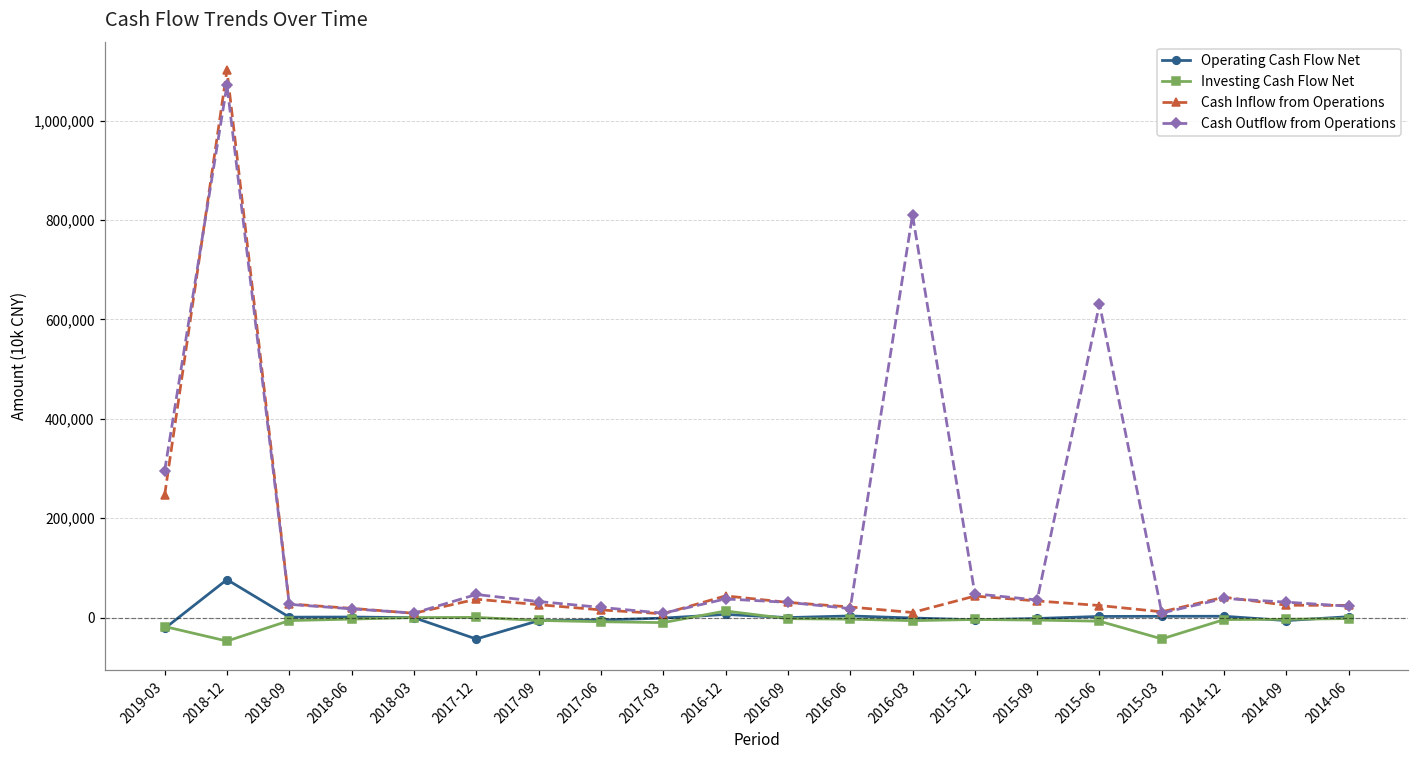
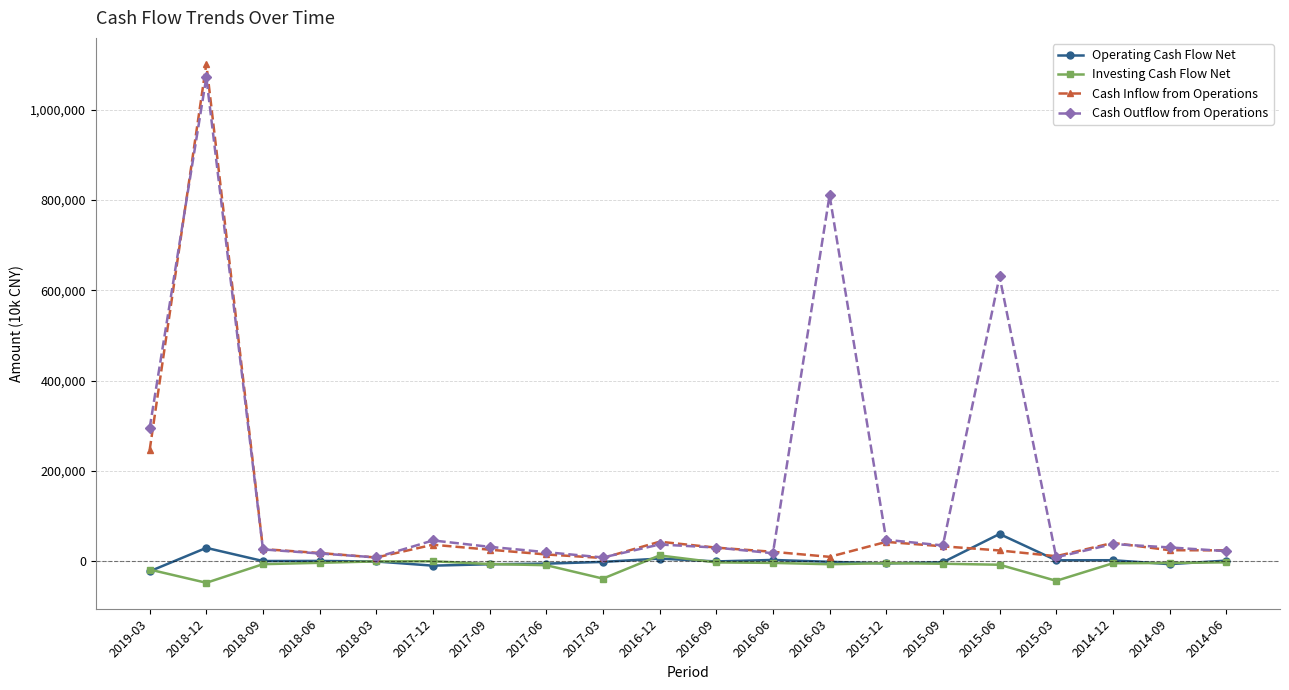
  {
    "Operating Cash Flow Net": {
-     "2018-12": "80,000",
+     "2018-12": "30,000",
      "2018-09": "0",
-     "2017-12": "-40,000",
+     "2017-12": "-10,000",
      "2017-03": "0",
      "2016-12": "10,000",
      "2016-06": "0",
-     "2015-06": "0",
+     "2015-06": "60,000",
      "2015-03": "0",
      "2014-12": "0"
    },
    "Investing Cash Flow Net": {
      "2018-12": "-50,000",
      "2018-09": "-10,000",
      "2017-12": "0",
-     "2017-03": "-10,000",
+     "2017-03": "-40,000",
      "2016-12": "10,000",
      "2016-06": "0",
      "2015-06": "-10,000",
      "2015-03": "-40,000",
      "2014-12": "0"
    },
    "Cash Inflow from Operations": {
      "2019-03": "250,000",
      "2018-12": "1,100,000",
      "2017-12": "40,000",
      "2017-09": "30,000",
      "2016-12": "40,000",
      "2016-03": "10,000",
      "2015-06": "20,000",
      "2014-09": "20,000"
    },
    "Cash Outflow from Operations": {
      "2019-03": "300,000",
      "2018-12": "1,070,000",
      "2017-12": "50,000",
      "2017-09": "30,000",
      "2016-12": "40,000",
      "2016-03": "810,000",
      "2015-06": "630,000",
      "2014-09": "30,000"
    }
  }
